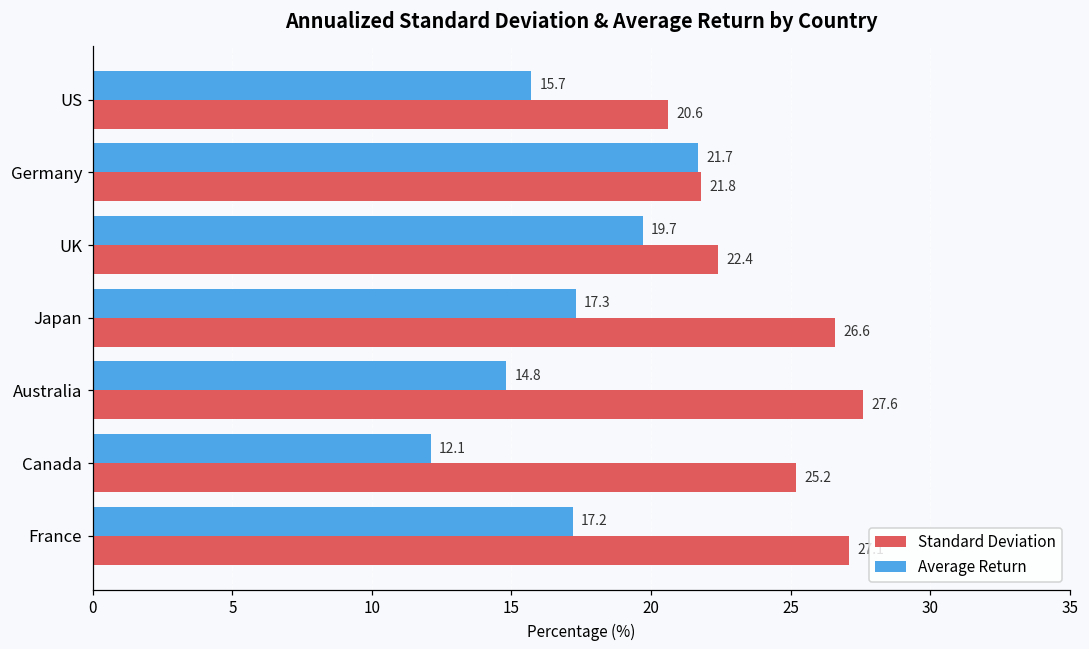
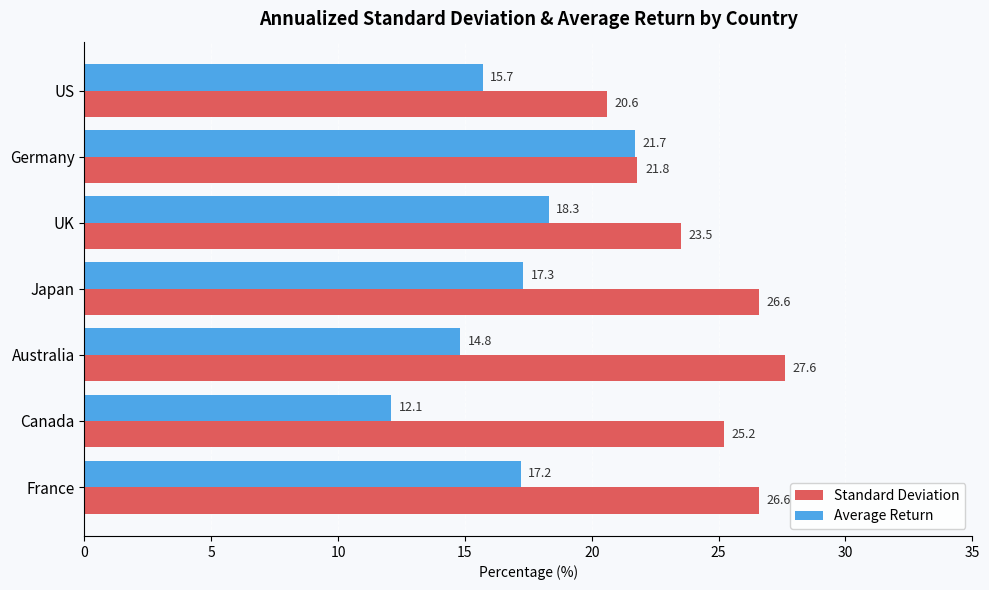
  {
    "Standard Deviation": {
      "US": 20.6,
      "Germany": 21.8,
-     "UK": 22.4,
+     "UK": 23.5,
      "Japan": 26.6,
      "Australia": 27.6,
      "Canada": 25.2,
-     "France": 27.1
+     "France": 26.6
    },
    "Average Return": {
      "US": 15.7,
      "Germany": 21.7,
-     "UK": 19.7,
+     "UK": 18.3,
      "Japan": 17.3,
      "Australia": 14.8,
      "Canada": 12.1,
      "France": 17.2
    }
  }
